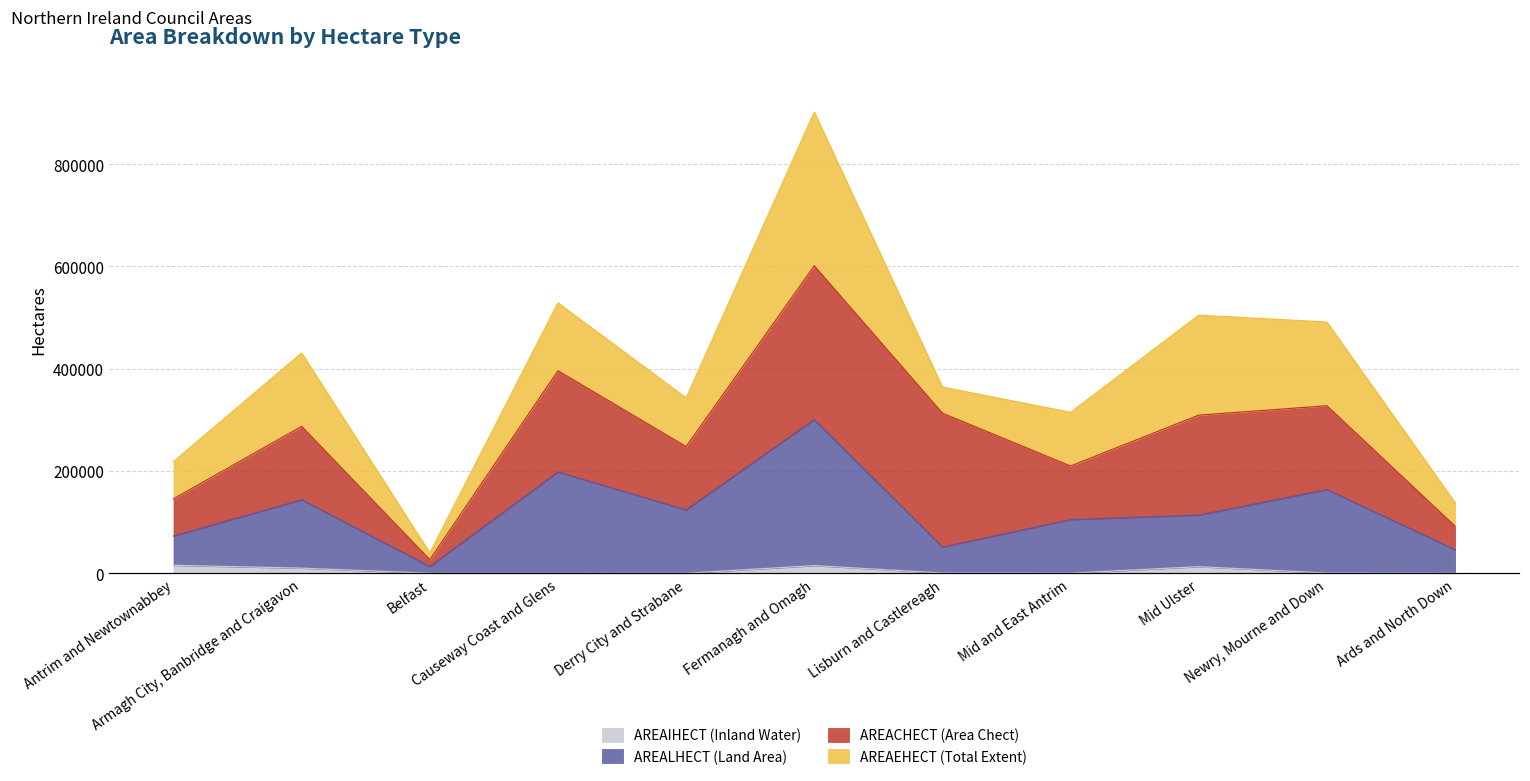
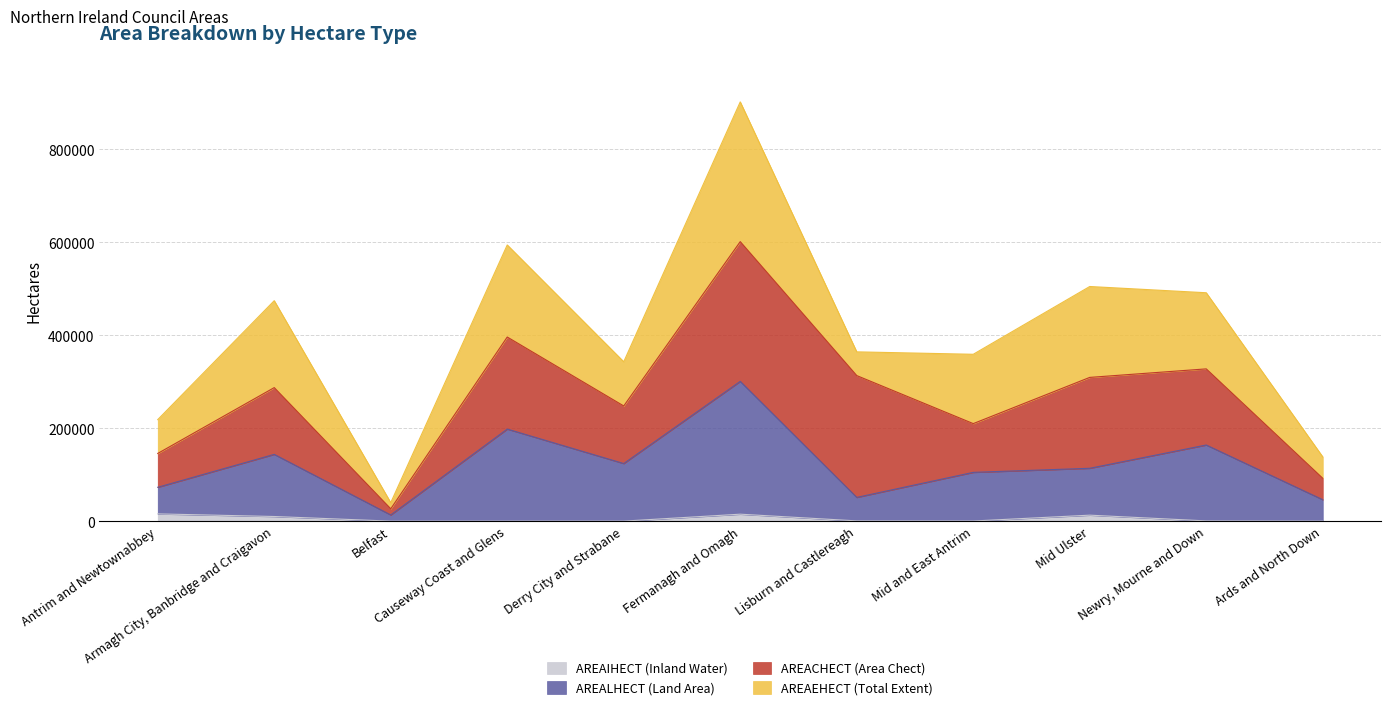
  {
    "AREAIHECT (Inland Water)": {
      "Antrim and Newtownabbey": 20000,
      "Armagh City, Banbridge and Craigavon": 10000,
      "Belfast": 0,
      "Causeway Coast and Glens": 0,
      "Derry City and Strabane": 0,
      "Fermanagh and Omagh": 10000,
      "Lisburn and Castlereagh": 0,
      "Mid and East Antrim": 0,
      "Mid Ulster": 10000,
      "Newry, Mourne and Down": 0,
      "Ards and North Down": 0
    },
    "AREALHECT (Land Area)": {
      "Antrim and Newtownabbey": 60000,
      "Armagh City, Banbridge and Craigavon": 130000,
      "Belfast": 10000,
      "Causeway Coast and Glens": 200000,
      "Derry City and Strabane": 120000,
      "Fermanagh and Omagh": 290000,
      "Lisburn and Castlereagh": 50000,
      "Mid and East Antrim": 100000,
      "Mid Ulster": 100000,
      "Newry, Mourne and Down": 160000,
      "Ards and North Down": 50000
    },
    "AREACHECT (Area Chect)": {
      "Antrim and Newtownabbey": 70000,
      "Armagh City, Banbridge and Craigavon": 140000,
      "Belfast": 10000,
      "Causeway Coast and Glens": 200000,
      "Derry City and Strabane": 120000,
      "Fermanagh and Omagh": 300000,
      "Lisburn and Castlereagh": 260000,
      "Mid and East Antrim": 100000,
      "Mid Ulster": 200000,
      "Newry, Mourne and Down": 160000,
      "Ards and North Down": 50000
    },
    "AREAEHECT (Total Extent)": {
      "Antrim and Newtownabbey": 70000,
-     "Armagh City, Banbridge and Craigavon": 140000,
+     "Armagh City, Banbridge and Craigavon": 190000,
      "Belfast": 10000,
-     "Causeway Coast and Glens": 130000,
+     "Causeway Coast and Glens": 200000,
      "Derry City and Strabane": 100000,
      "Fermanagh and Omagh": 300000,
      "Lisburn and Castlereagh": 50000,
-     "Mid and East Antrim": 100000,
+     "Mid and East Antrim": 150000,
      "Mid Ulster": 200000,
      "Newry, Mourne and Down": 160000,
      "Ards and North Down": 50000
    }
  }
